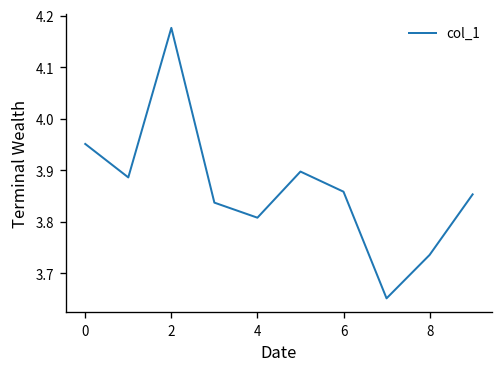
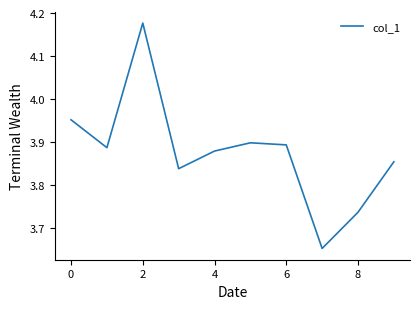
  {
    "0": 3.95,
    "2": 4.18,
-   "4": 3.81,
-   "6": 3.86,
+   "4": 3.88,
+   "6": 3.89,
    "8": 3.74
  }
